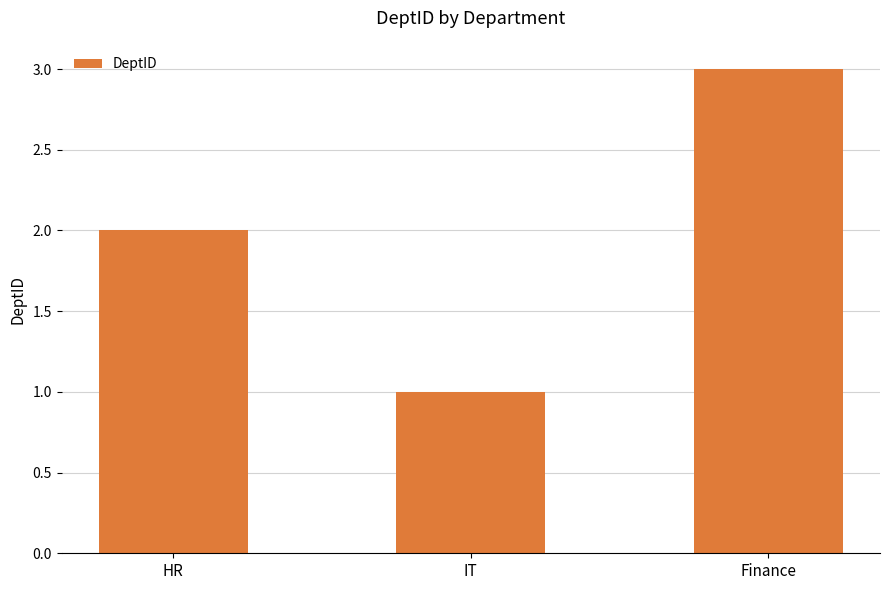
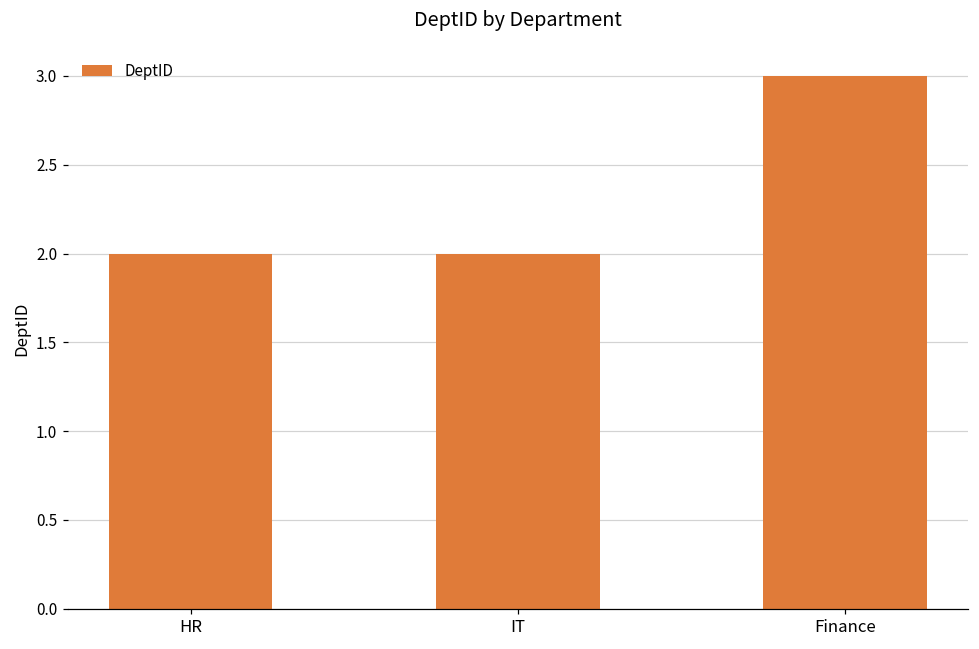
  {
    "HR": 2,
-   "IT": 1,
+   "IT": 2,
    "Finance": 3
  }
